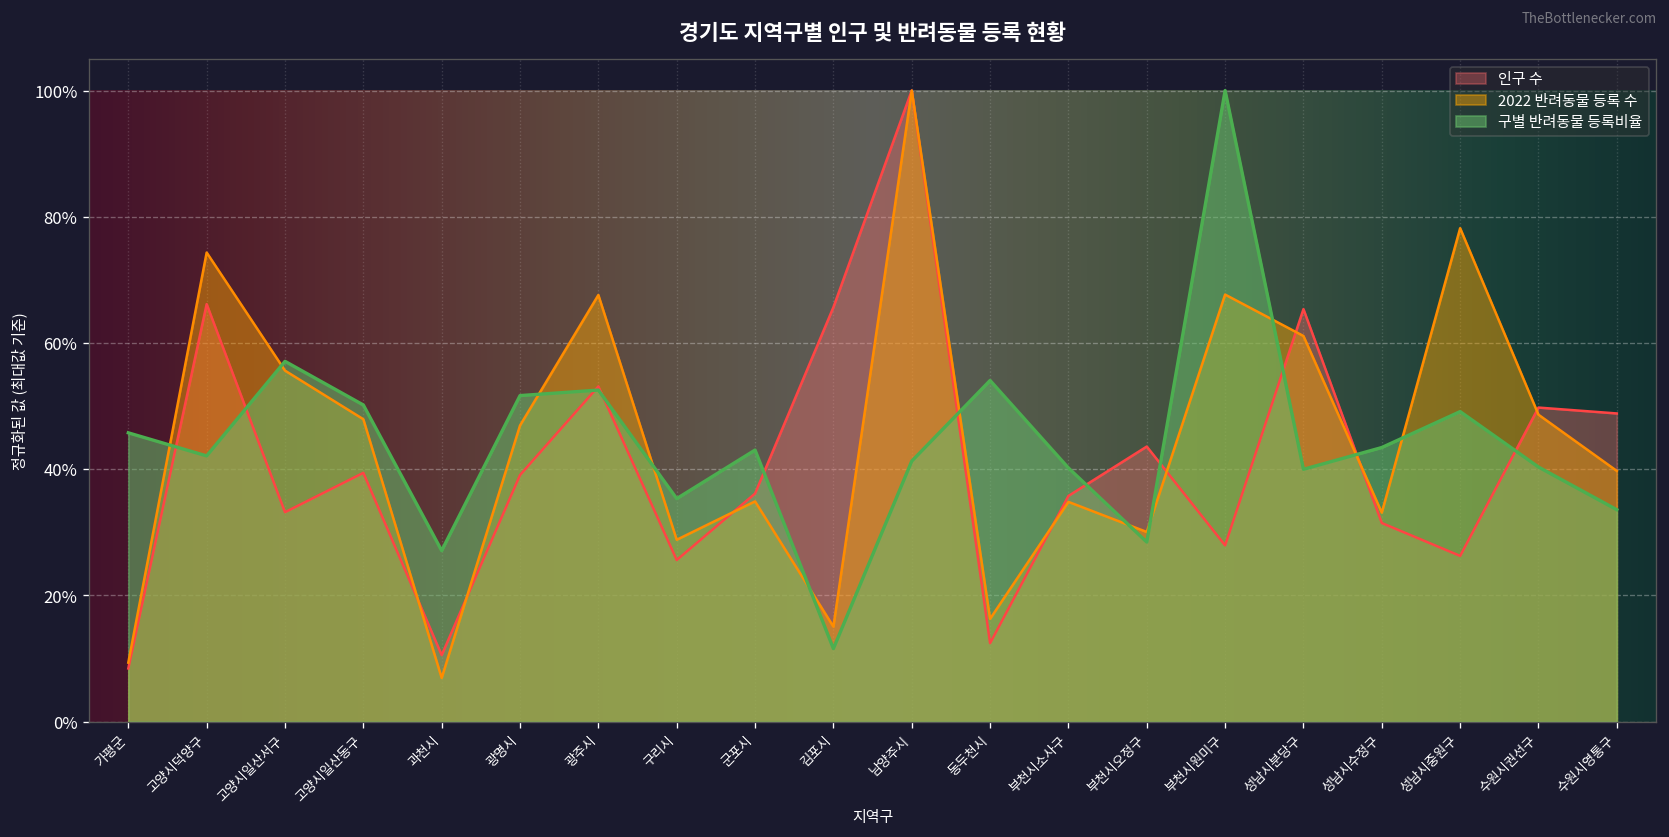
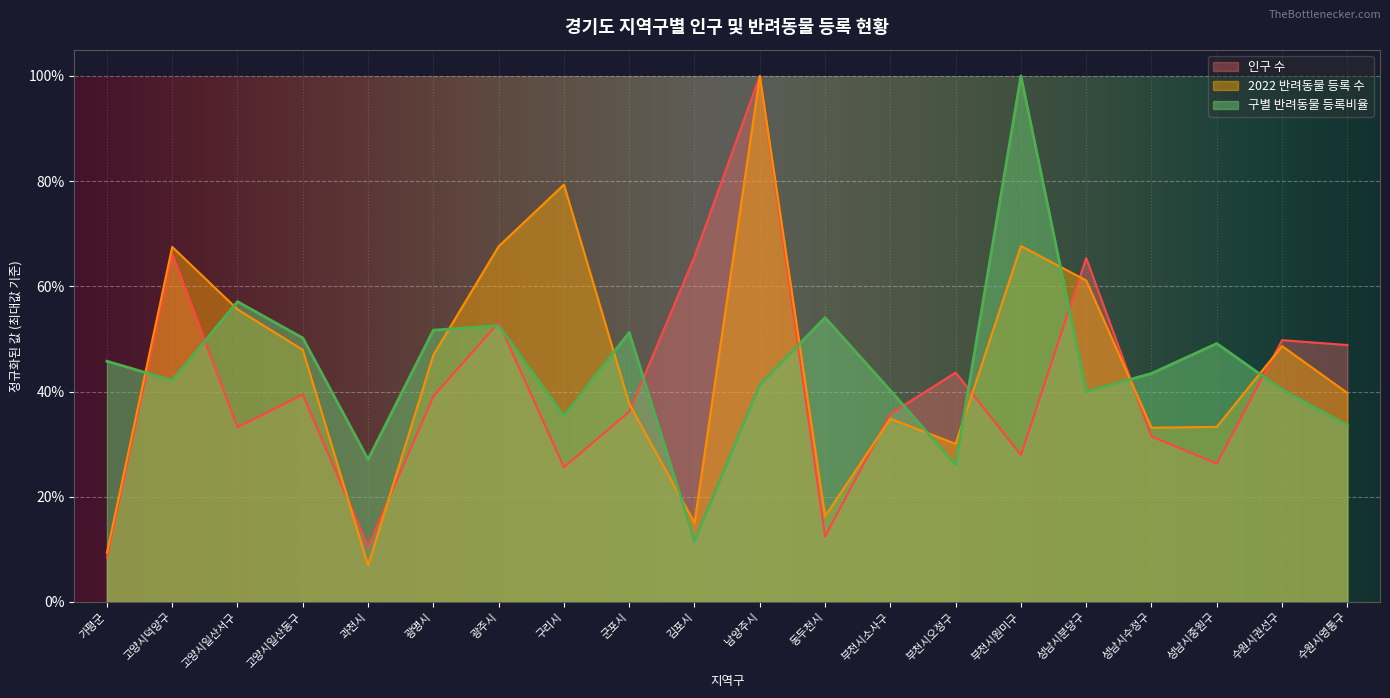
  {
    "인구 수": {
      "가평군": "8%",
      "고양시덕양구": "66%",
      "고양시일산서구": "33%",
      "고양시일산동구": "39%",
      "과천시": "11%",
      "광명시": "39%",
      "광주시": "53%",
      "구리시": "26%",
      "군포시": "36%",
      "김포시": "66%",
      "동두천시": "12%",
      "부천시소사구": "36%",
      "부천시오정구": "44%",
      "부천시원미구": "28%",
      "성남시분당구": "65%",
      "성남시수정구": "31%",
      "성남시중원구": "26%",
      "수원시권선구": "50%",
      "수원시영통구": "49%"
    },
    "2022 반려동물 등록 수": {
      "가평군": "9%",
-     "고양시덕양구": "74%",
+     "고양시덕양구": "67%",
      "고양시일산서구": "56%",
      "고양시일산동구": "48%",
      "과천시": "7%",
      "광명시": "47%",
      "광주시": "68%",
-     "구리시": "29%",
-     "군포시": "35%",
+     "구리시": "79%",
+     "군포시": "38%",
      "김포시": "15%",
      "동두천시": "16%",
      "부천시소사구": "35%",
      "부천시오정구": "30%",
      "부천시원미구": "68%",
      "성남시분당구": "61%",
      "성남시수정구": "33%",
-     "성남시중원구": "78%",
+     "성남시중원구": "33%",
      "수원시권선구": "49%",
      "수원시영통구": "40%"
    },
    "구별 반려동물 등록비율": {
      "가평군": "46%",
      "고양시덕양구": "42%",
      "고양시일산서구": "57%",
      "고양시일산동구": "50%",
      "과천시": "27%",
      "광명시": "52%",
      "광주시": "53%",
      "구리시": "35%",
-     "군포시": "43%",
+     "군포시": "51%",
      "김포시": "12%",
      "남양주시": "41%",
      "동두천시": "54%",
      "부천시소사구": "40%",
-     "부천시오정구": "28%",
+     "부천시오정구": "26%",
      "부천시원미구": "100%",
      "성남시분당구": "40%",
      "성남시수정구": "43%",
      "성남시중원구": "49%",
      "수원시권선구": "40%",
      "수원시영통구": "34%"
    }
  }
